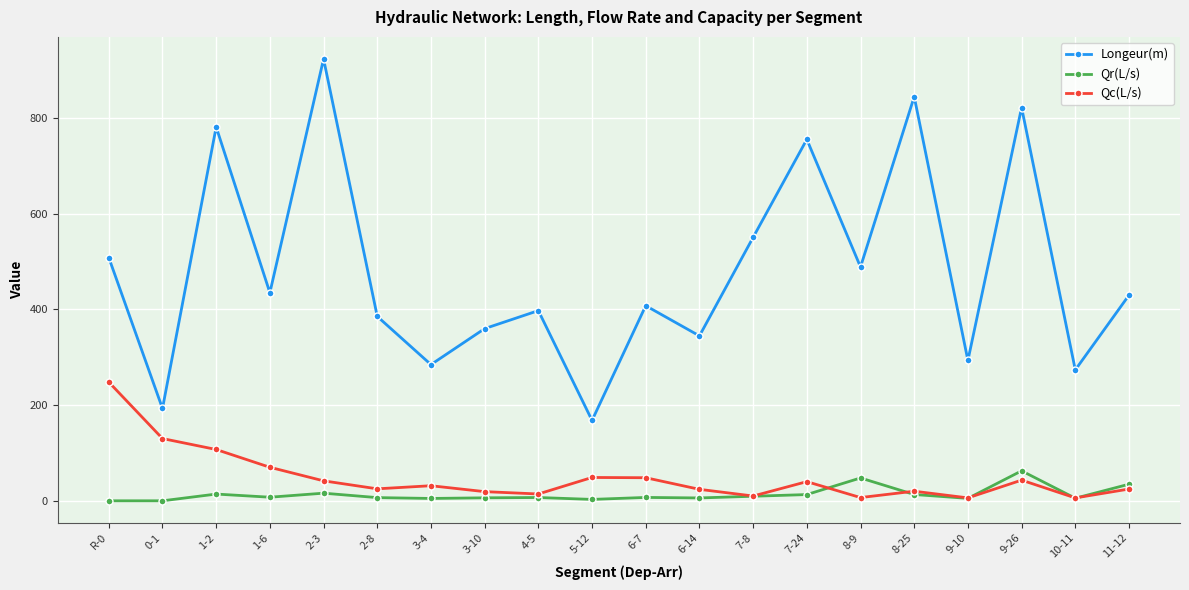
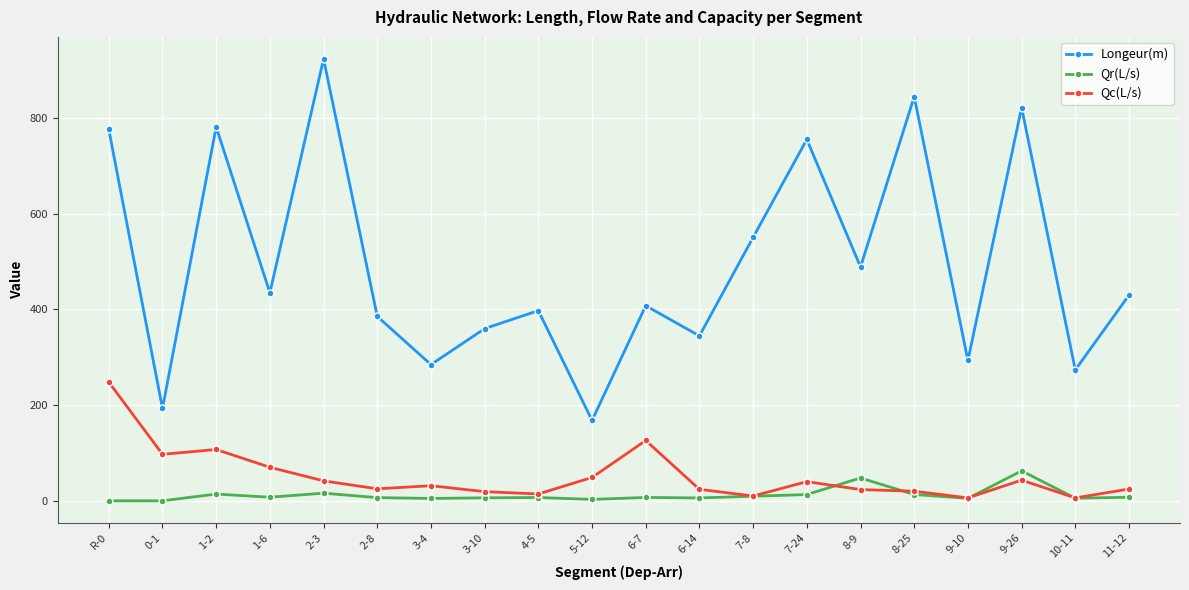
  {
    "Longeur(m)": {
-     "R-0": 510,
+     "R-0": 780,
      "0-1": 190,
      "1-2": 780,
      "1-6": 430,
      "2-3": 920,
      "2-8": 390,
      "3-4": 280,
      "3-10": 360,
      "4-5": 400,
      "5-12": 170,
      "6-7": 410,
      "6-14": 340,
      "7-8": 550,
      "7-24": 750,
      "8-9": 490,
      "8-25": 840,
      "9-10": 290,
      "9-26": 820,
      "10-11": 270,
      "11-12": 430
    },
    "Qr(L/s)": {
      "R-0": 0,
      "0-1": 0,
      "1-2": 10,
      "1-6": 10,
      "2-3": 20,
      "2-8": 10,
      "3-4": 0,
      "3-10": 10,
      "4-5": 10,
      "5-12": 0,
      "6-7": 10,
      "6-14": 10,
      "7-24": 10,
      "8-9": 50,
      "8-25": 10,
      "9-26": 60,
-     "11-12": 30
+     "11-12": 10
    },
    "Qc(L/s)": {
      "R-0": 250,
-     "0-1": 130,
+     "0-1": 100,
      "1-2": 110,
      "1-6": 70,
      "2-3": 40,
      "2-8": 30,
      "3-4": 30,
      "3-10": 20,
      "4-5": 10,
      "5-12": 50,
-     "6-7": 50,
+     "6-7": 130,
      "6-14": 20,
      "7-24": 40,
-     "8-9": 10,
+     "8-9": 20,
      "8-25": 20,
      "9-26": 40,
      "11-12": 20
    }
  }
